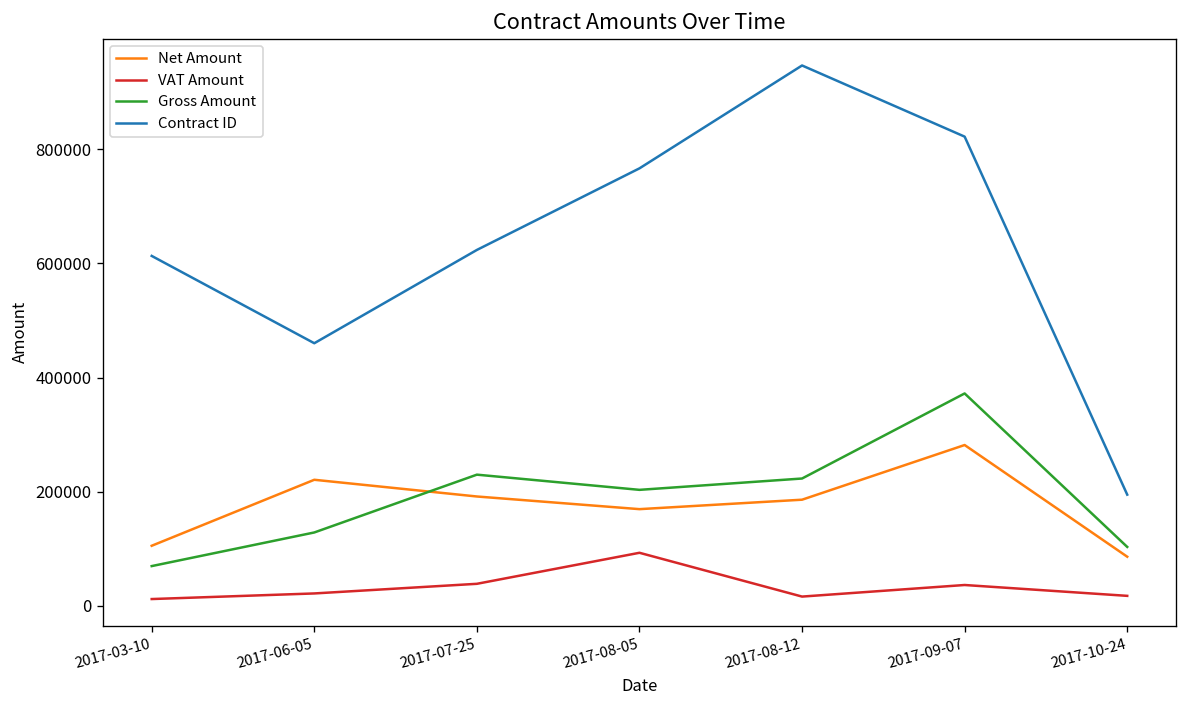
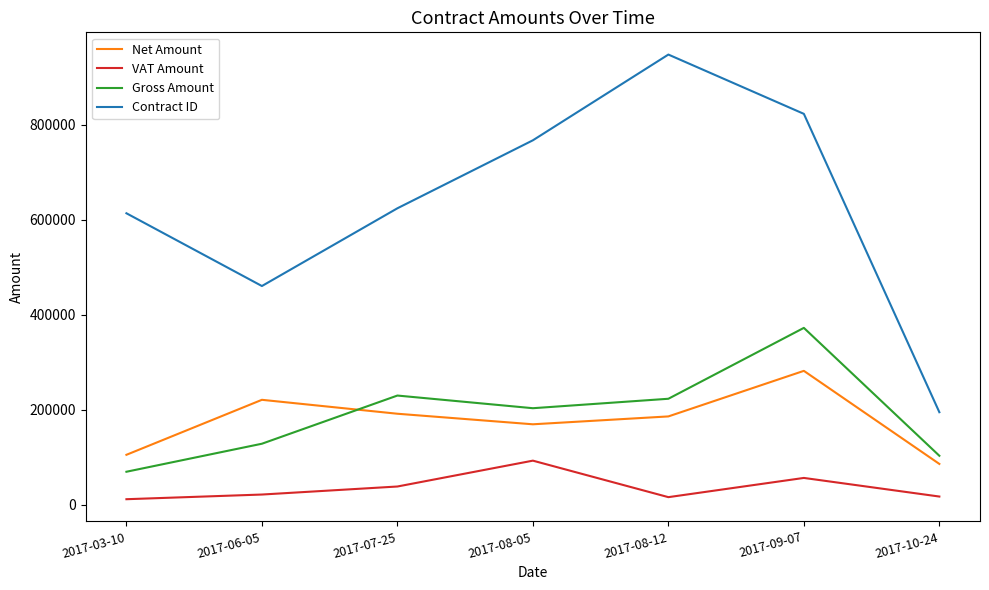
  {
    "Net Amount": {
      "2017-03-10": 100000,
      "2017-06-05": 220000,
      "2017-07-25": 190000,
      "2017-08-05": 170000,
      "2017-08-12": 190000,
      "2017-09-07": 280000,
      "2017-10-24": 90000
    },
    "VAT Amount": {
      "2017-03-10": 10000,
      "2017-06-05": 20000,
      "2017-07-25": 40000,
      "2017-08-05": 90000,
      "2017-08-12": 20000,
-     "2017-09-07": 40000,
+     "2017-09-07": 60000,
      "2017-10-24": 20000
    },
    "Gross Amount": {
      "2017-03-10": 70000,
      "2017-06-05": 130000,
      "2017-07-25": 230000,
      "2017-08-05": 200000,
      "2017-08-12": 220000,
      "2017-09-07": 370000,
      "2017-10-24": 100000
    },
    "Contract ID": {
      "2017-03-10": 610000,
      "2017-06-05": 460000,
      "2017-07-25": 620000,
      "2017-08-05": 770000,
      "2017-08-12": 950000,
      "2017-09-07": 820000,
      "2017-10-24": 190000
    }
  }
